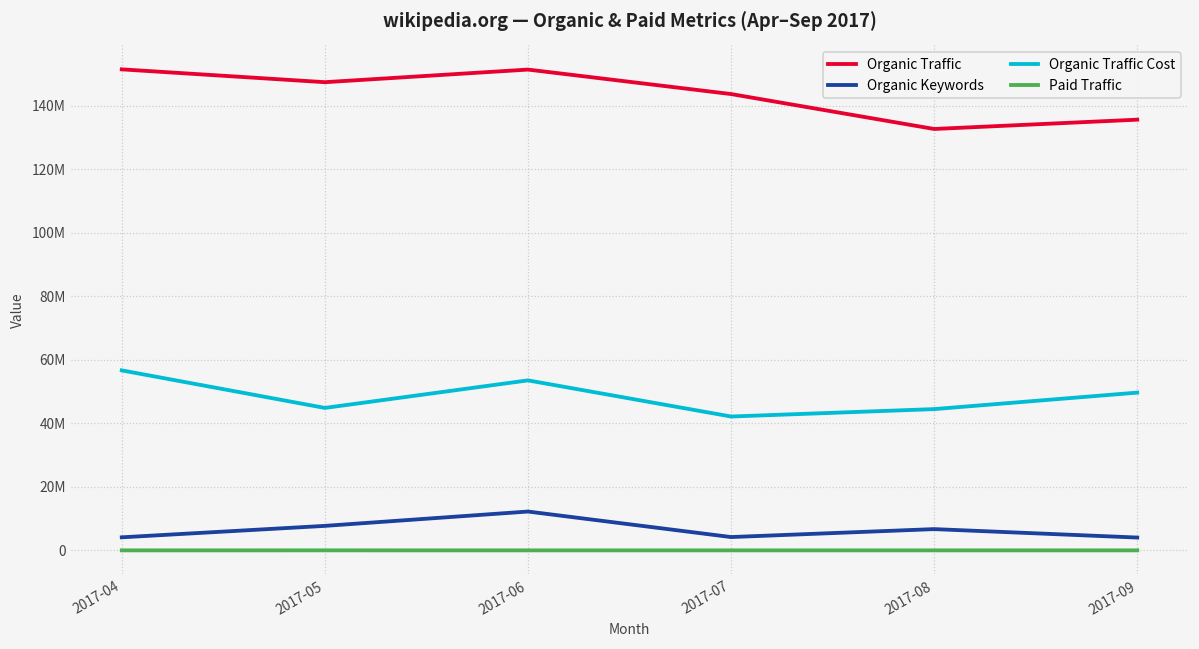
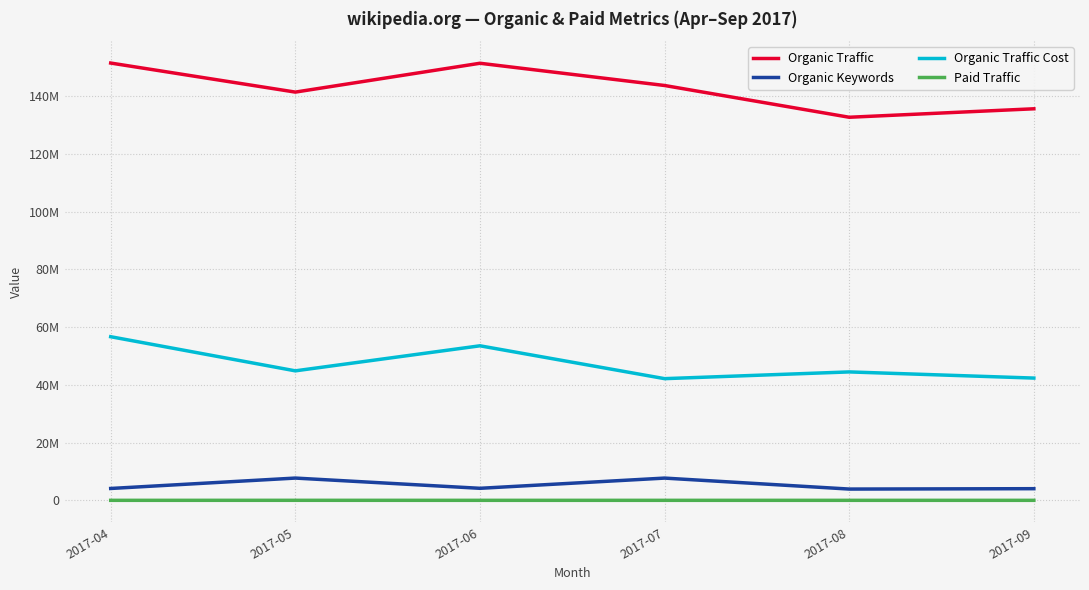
  {
    "Organic Traffic": {
      "2017-04": 151000000,
-     "2017-05": 147000000,
+     "2017-05": 141000000,
      "2017-06": 151000000,
      "2017-07": 144000000,
      "2017-08": 133000000,
      "2017-09": 136000000
    },
    "Organic Keywords": {
      "2017-04": 4000000,
      "2017-05": 8000000,
-     "2017-06": 12000000,
-     "2017-07": 4000000,
-     "2017-08": 7000000,
+     "2017-06": 4000000,
+     "2017-07": 8000000,
+     "2017-08": 4000000,
      "2017-09": 4000000
    },
    "Organic Traffic Cost": {
      "2017-04": 57000000,
      "2017-05": 45000000,
      "2017-06": 54000000,
      "2017-07": 42000000,
      "2017-08": 44000000,
-     "2017-09": 50000000
+     "2017-09": 42000000
    },
    "Paid Traffic": {
      "2017-04": 0,
      "2017-05": 0,
      "2017-06": 0,
      "2017-07": 0,
      "2017-08": 0,
      "2017-09": 0
    }
  }
